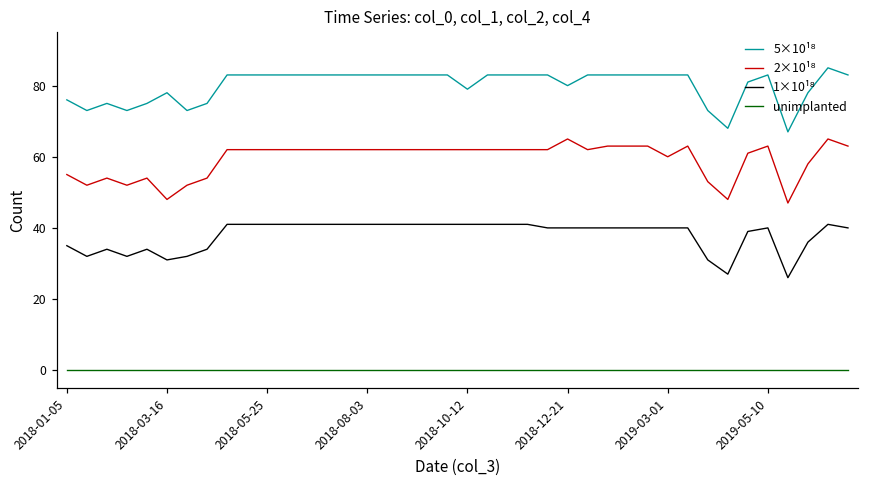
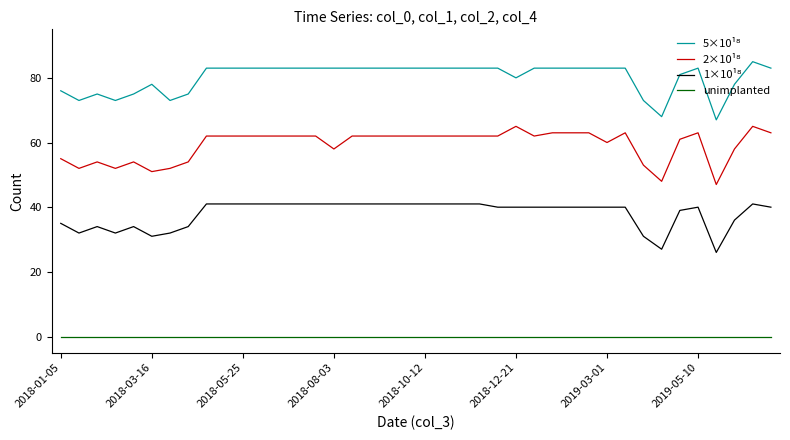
  {
    "5×10¹⁸": {
      "2018-01-05": 76,
      "2018-03-16": 78,
      "2018-05-25": 83,
      "2018-08-03": 83,
-     "2018-10-12": 79,
+     "2018-10-12": 83,
      "2018-12-21": 80,
      "2019-03-01": 83,
      "2019-05-10": 83
    },
    "2×10¹⁸": {
      "2018-01-05": 55,
-     "2018-03-16": 48,
+     "2018-03-16": 51,
      "2018-05-25": 62,
-     "2018-08-03": 62,
+     "2018-08-03": 58,
      "2018-10-12": 62,
      "2018-12-21": 65,
      "2019-03-01": 60,
      "2019-05-10": 63
    },
    "1×10¹⁸": {
      "2018-01-05": 35,
      "2018-03-16": 31,
      "2018-05-25": 41,
      "2018-08-03": 41,
      "2018-10-12": 41,
      "2018-12-21": 40,
      "2019-03-01": 40,
      "2019-05-10": 40
    },
    "unimplanted": {
      "2018-01-05": 0,
      "2018-03-16": 0,
      "2018-05-25": 0,
      "2018-08-03": 0,
      "2018-10-12": 0,
      "2018-12-21": 0,
      "2019-03-01": 0,
      "2019-05-10": 0
    }
  }
